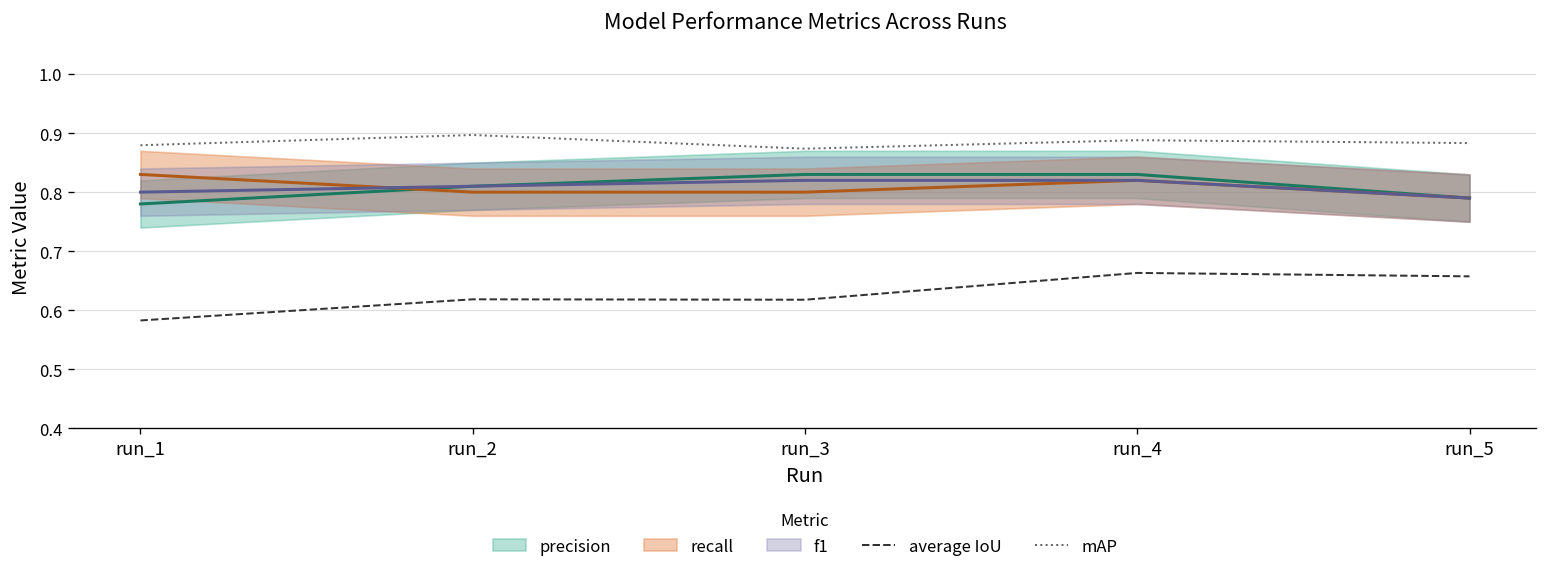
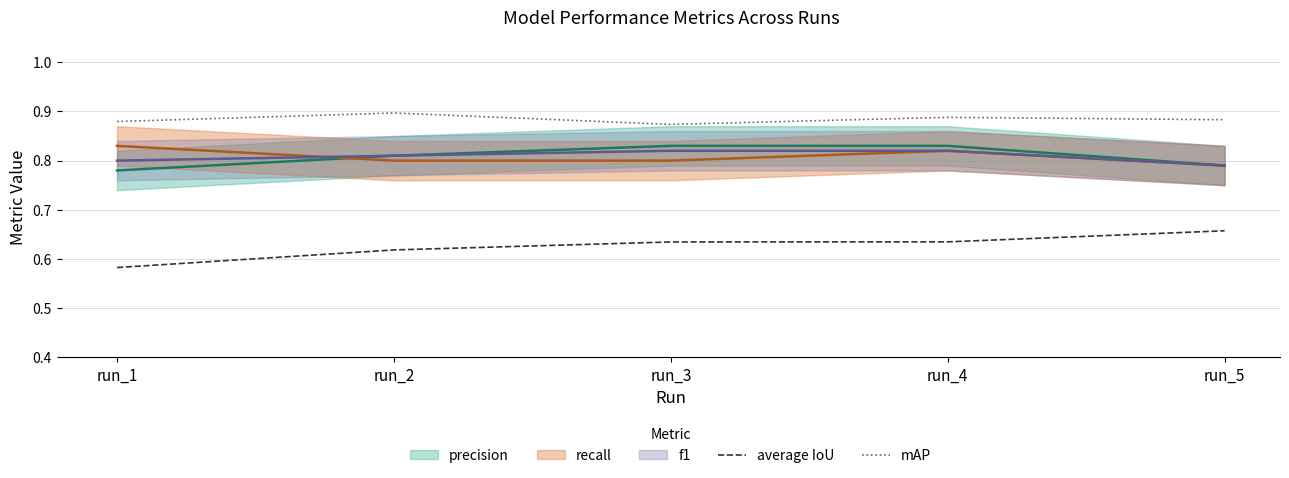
  {
    "average IoU": {
      "run_1": 0.58,
      "run_2": 0.62,
-     "run_3": 0.62,
-     "run_4": 0.66,
+     "run_3": 0.63,
+     "run_4": 0.63,
      "run_5": 0.66
    }
  }
